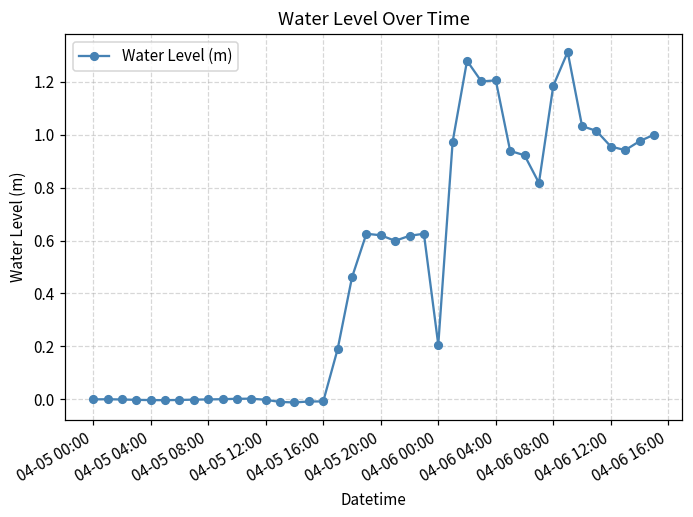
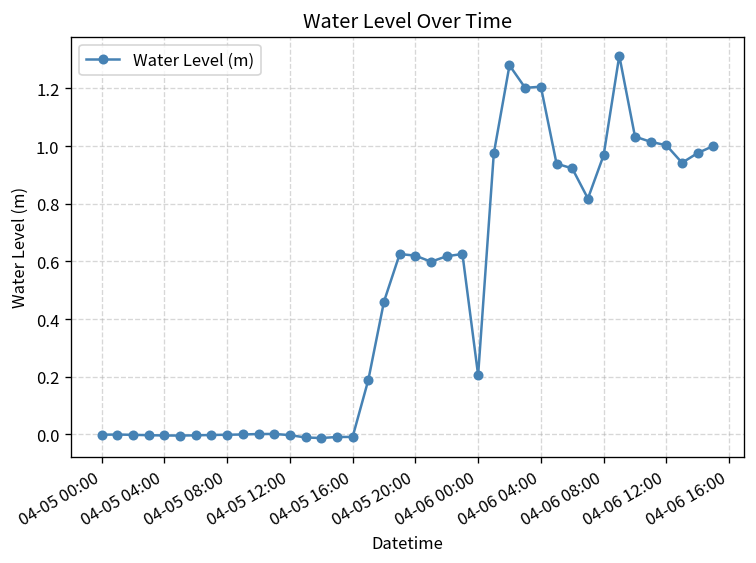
  {
    "04-05 00:00": 0.00,
    "04-05 04:00": 0.00,
    "04-05 08:00": 0.00,
    "04-05 12:00": 0.00,
    "04-05 16:00": -0.01,
    "04-05 20:00": 0.62,
    "04-06 00:00": 0.21,
    "04-06 04:00": 1.21,
-   "04-06 08:00": 1.19,
-   "04-06 12:00": 0.96
+   "04-06 08:00": 0.97,
+   "04-06 12:00": 1.00
  }
